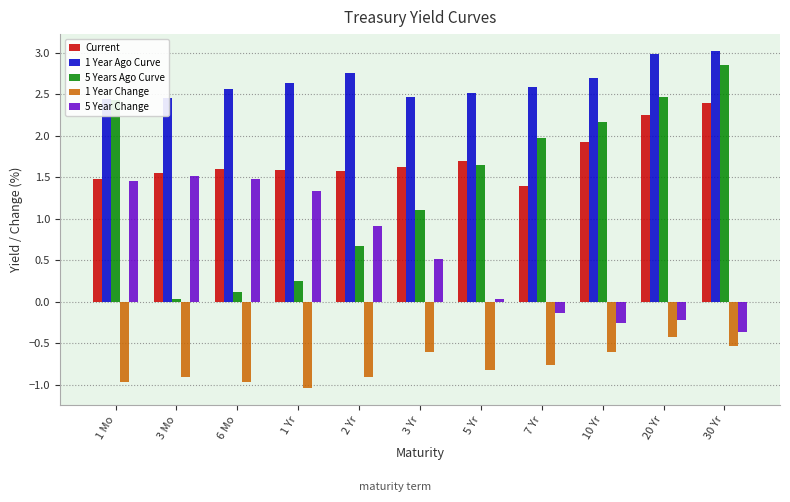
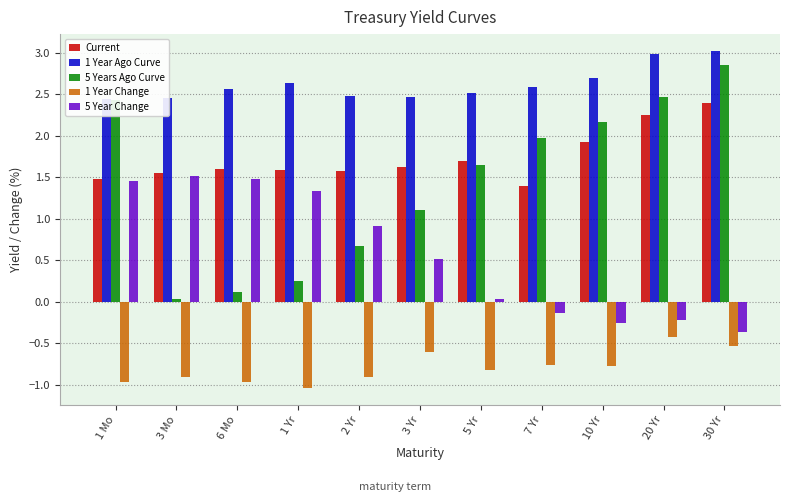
  {
    "Current": {
      "1 Mo": 1.5,
      "3 Mo": 1.6,
      "6 Mo": 1.6,
      "1 Yr": 1.6,
      "2 Yr": 1.6,
      "3 Yr": 1.6,
      "5 Yr": 1.7,
      "7 Yr": 1.4,
      "10 Yr": 1.9,
      "20 Yr": 2.3,
      "30 Yr": 2.4
    },
    "1 Year Ago Curve": {
      "6 Mo": 2.6,
      "1 Yr": 2.6,
-     "2 Yr": 2.8,
+     "2 Yr": 2.5,
      "3 Yr": 2.5,
      "5 Yr": 2.5,
      "7 Yr": 2.6,
      "10 Yr": 2.7,
      "20 Yr": 3.0,
      "30 Yr": 3.0
    },
    "5 Years Ago Curve": {
      "3 Mo": 0.0,
      "6 Mo": 0.1,
      "1 Yr": 0.3,
      "2 Yr": 0.7,
      "3 Yr": 1.1,
      "5 Yr": 1.7,
      "7 Yr": 2.0,
      "10 Yr": 2.2,
      "20 Yr": 2.5,
      "30 Yr": 2.9
    },
    "1 Year Change": {
      "1 Mo": -1.0,
      "3 Mo": -0.9,
      "6 Mo": -1.0,
      "1 Yr": -1.0,
      "2 Yr": -0.9,
      "3 Yr": -0.6,
      "5 Yr": -0.8,
      "7 Yr": -0.8,
-     "10 Yr": -0.6,
+     "10 Yr": -0.8,
      "20 Yr": -0.4,
      "30 Yr": -0.5
    },
    "5 Year Change": {
      "1 Mo": 1.5,
      "3 Mo": 1.5,
      "6 Mo": 1.5,
      "1 Yr": 1.3,
      "2 Yr": 0.9,
      "3 Yr": 0.5,
      "5 Yr": 0.0,
      "7 Yr": -0.1,
      "10 Yr": -0.3,
      "20 Yr": -0.2,
      "30 Yr": -0.4
    }
  }
